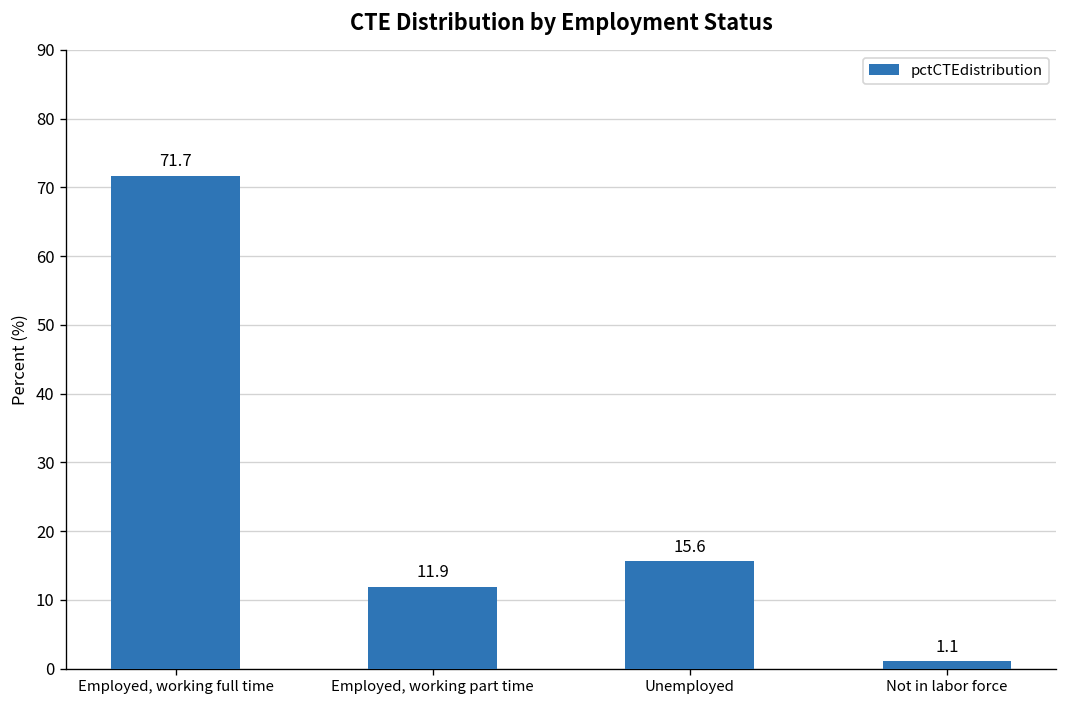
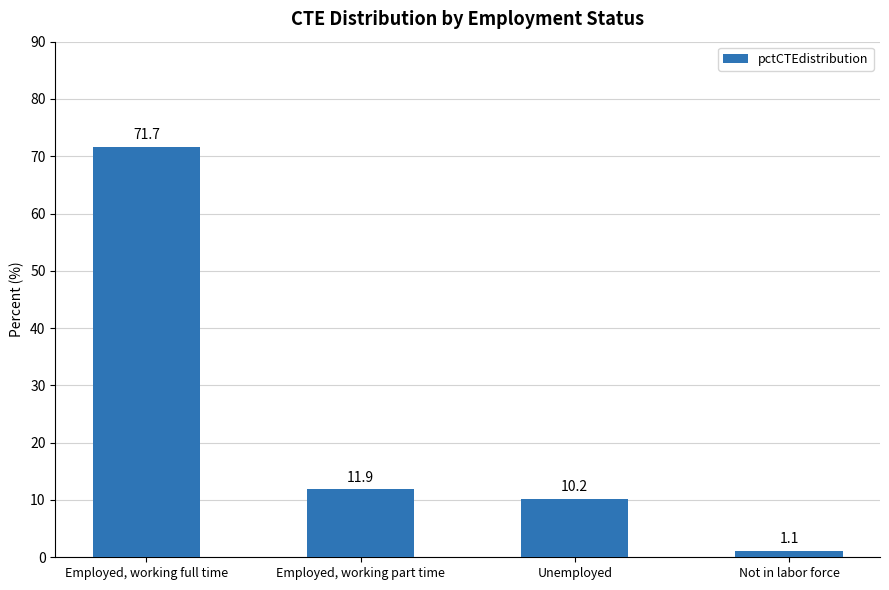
  {
    "Employed, working full time": 71.7,
    "Employed, working part time": 11.9,
-   "Unemployed": 15.6,
+   "Unemployed": 10.2,
    "Not in labor force": 1.1
  }
